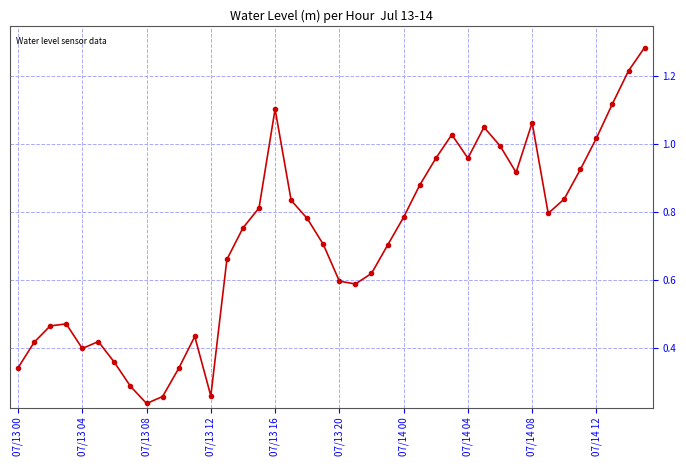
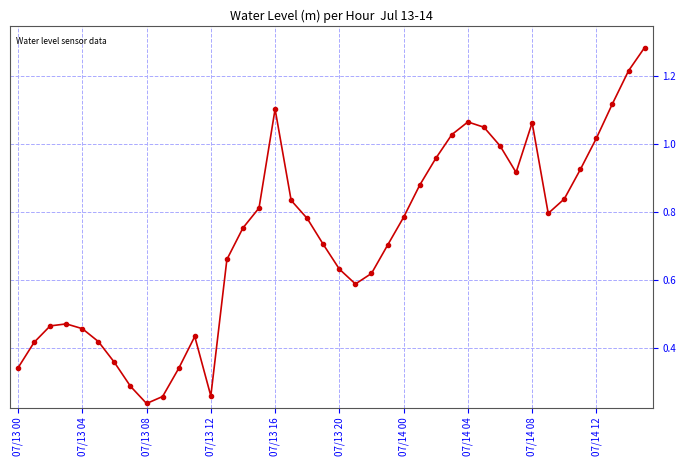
  {
    "07/13 00": 0.34,
-   "07/13 04": 0.40,
+   "07/13 04": 0.46,
    "07/13 08": 0.24,
    "07/13 12": 0.26,
    "07/13 16": 1.10,
-   "07/13 20": 0.60,
+   "07/13 20": 0.63,
    "07/14 00": 0.78,
-   "07/14 04": 0.96,
+   "07/14 04": 1.06,
    "07/14 08": 1.06,
    "07/14 12": 1.02
  }
